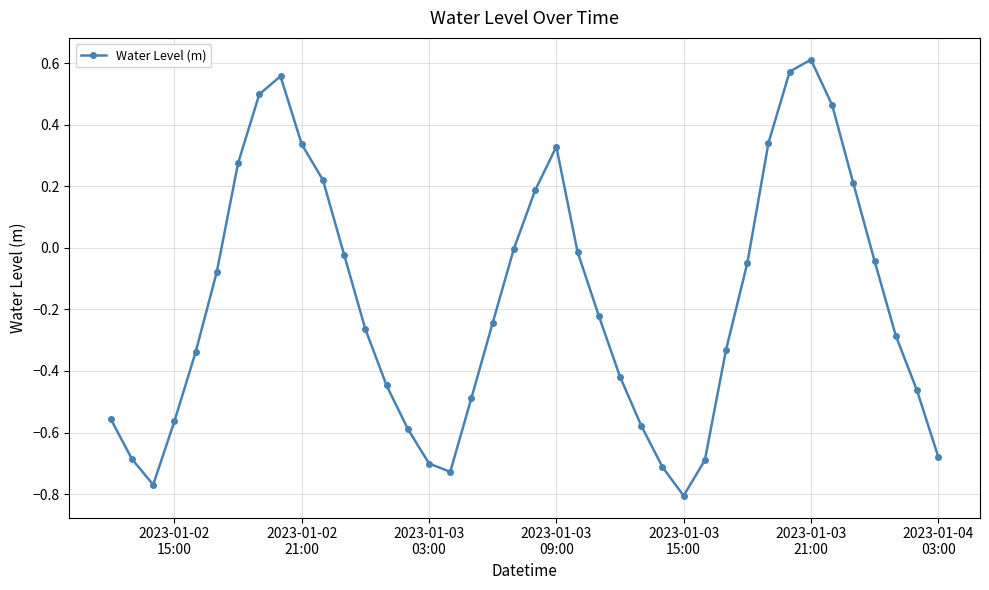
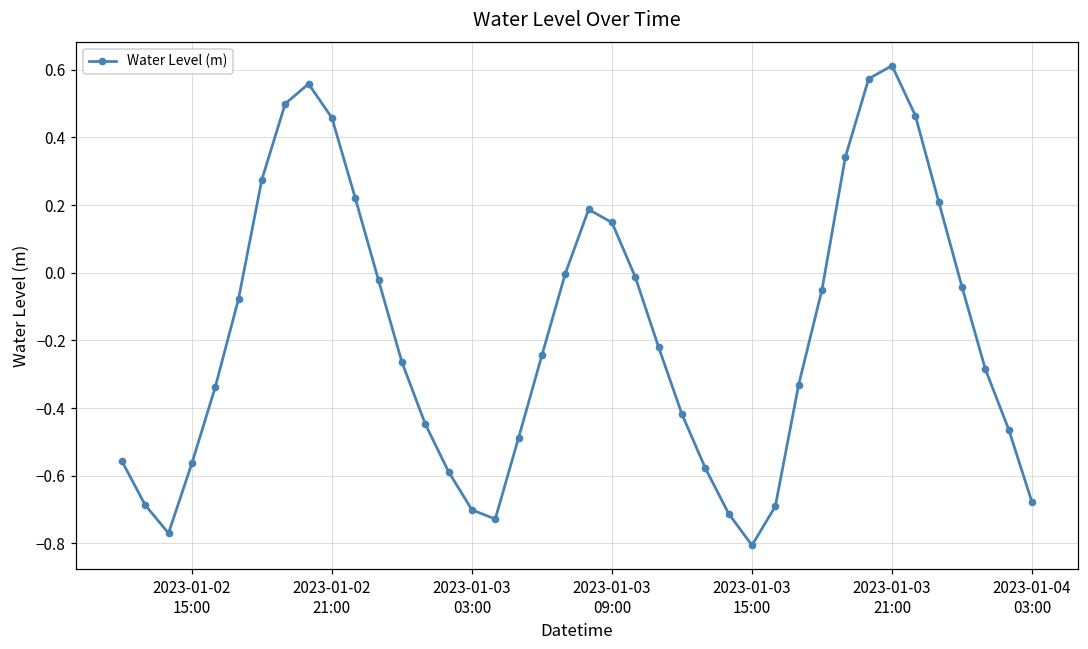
  {
    "2023-01-02 15:00": -0.56,
-   "2023-01-02 21:00": 0.34,
+   "2023-01-02 21:00": 0.46,
    "2023-01-03 03:00": -0.70,
-   "2023-01-03 09:00": 0.33,
+   "2023-01-03 09:00": 0.15,
    "2023-01-03 15:00": -0.81,
    "2023-01-03 21:00": 0.61,
    "2023-01-04 03:00": -0.68
  }
